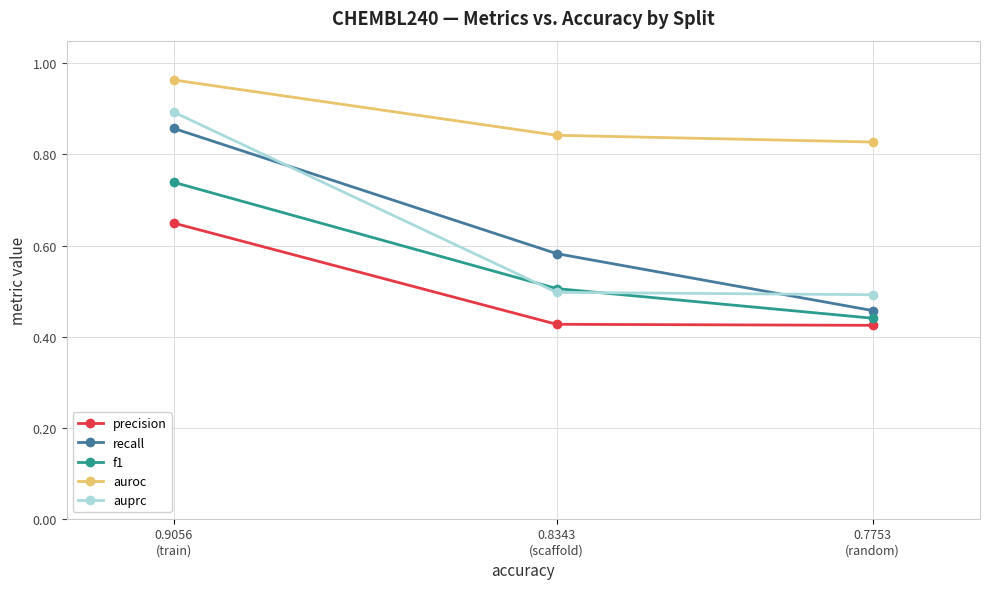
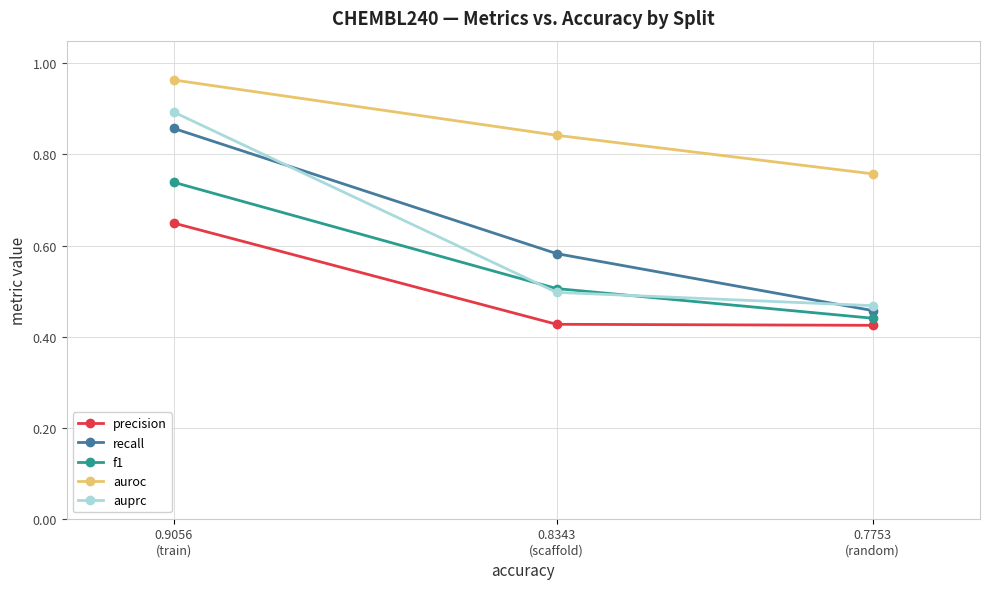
  {
    "precision": {
      "0.9056 (train)": 0.65,
      "0.8343 (scaffold)": 0.43,
      "0.7753 (random)": 0.42
    },
    "auroc": {
      "0.9056 (train)": 0.96,
      "0.8343 (scaffold)": 0.84,
-     "0.7753 (random)": 0.83
+     "0.7753 (random)": 0.76
    },
    "auprc": {
      "0.9056 (train)": 0.89,
      "0.8343 (scaffold)": 0.50,
-     "0.7753 (random)": 0.49
+     "0.7753 (random)": 0.47
    }
  }
